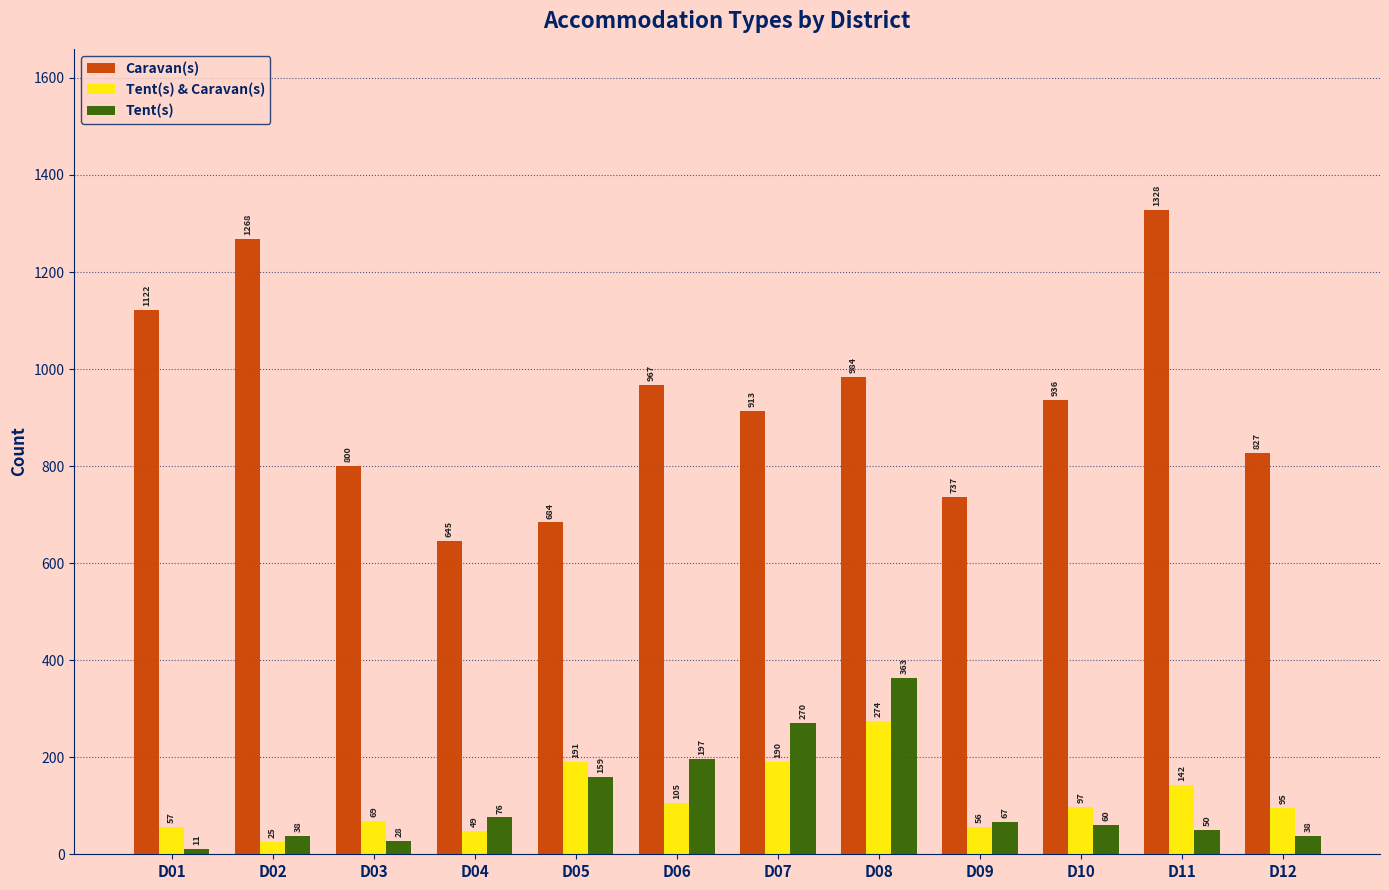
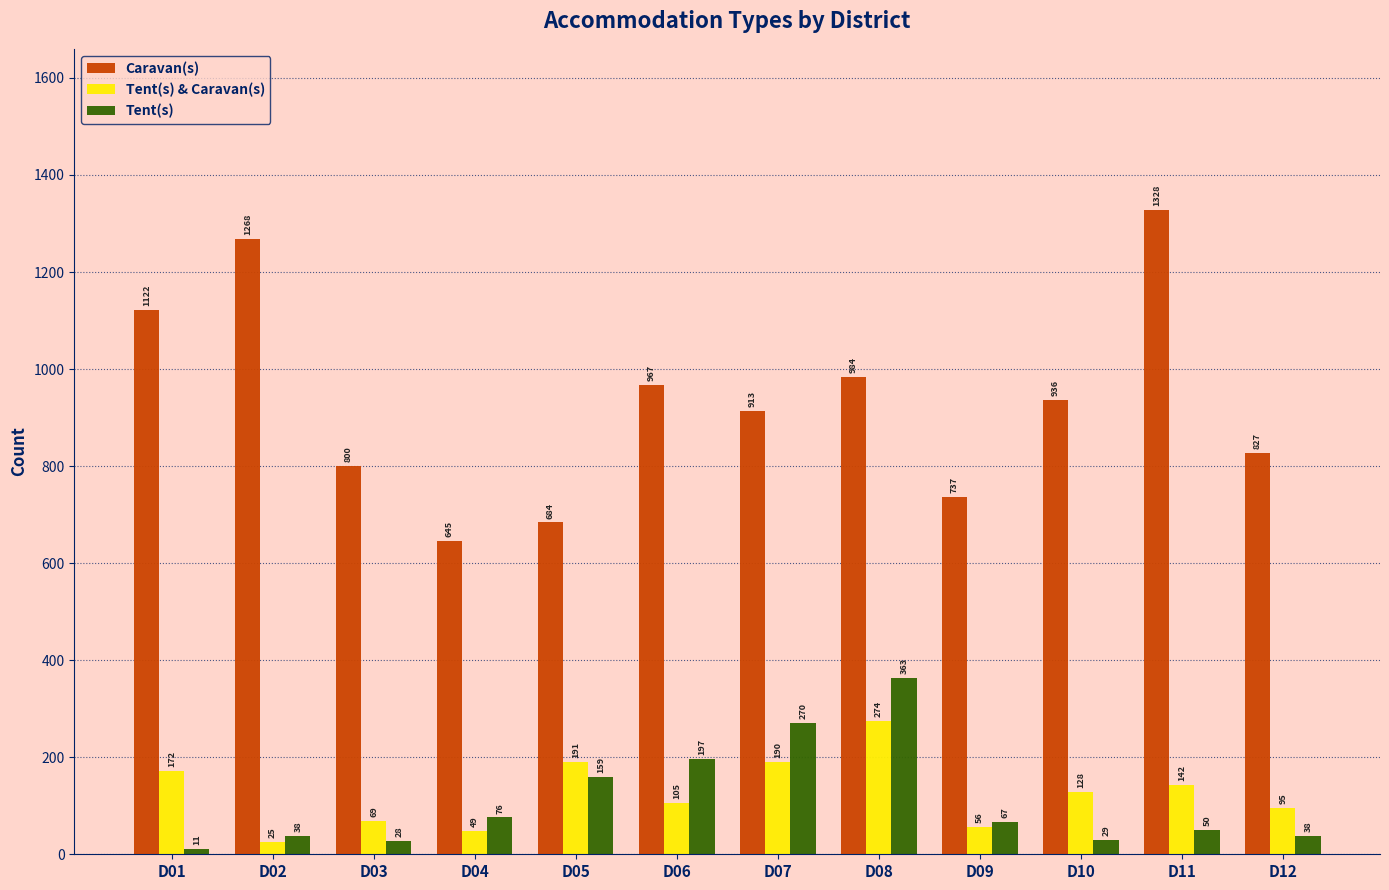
  {
    "Caravan(s)": {
      "D01": 1122,
      "D02": 1268,
      "D03": 800,
      "D04": 645,
      "D05": 684,
      "D06": 967,
      "D07": 913,
      "D08": 984,
      "D09": 737,
      "D10": 936,
      "D11": 1328,
      "D12": 827
    },
    "Tent(s) & Caravan(s)": {
-     "D01": 57,
+     "D01": 172,
      "D02": 25,
      "D03": 69,
      "D04": 49,
      "D05": 191,
      "D06": 105,
      "D07": 190,
      "D08": 274,
      "D09": 56,
-     "D10": 97,
+     "D10": 128,
      "D11": 142,
      "D12": 95
    },
    "Tent(s)": {
      "D01": 11,
      "D02": 38,
      "D03": 28,
      "D04": 76,
      "D05": 159,
      "D06": 197,
      "D07": 270,
      "D08": 363,
      "D09": 67,
-     "D10": 60,
+     "D10": 29,
      "D11": 50,
      "D12": 38
    }
  }
